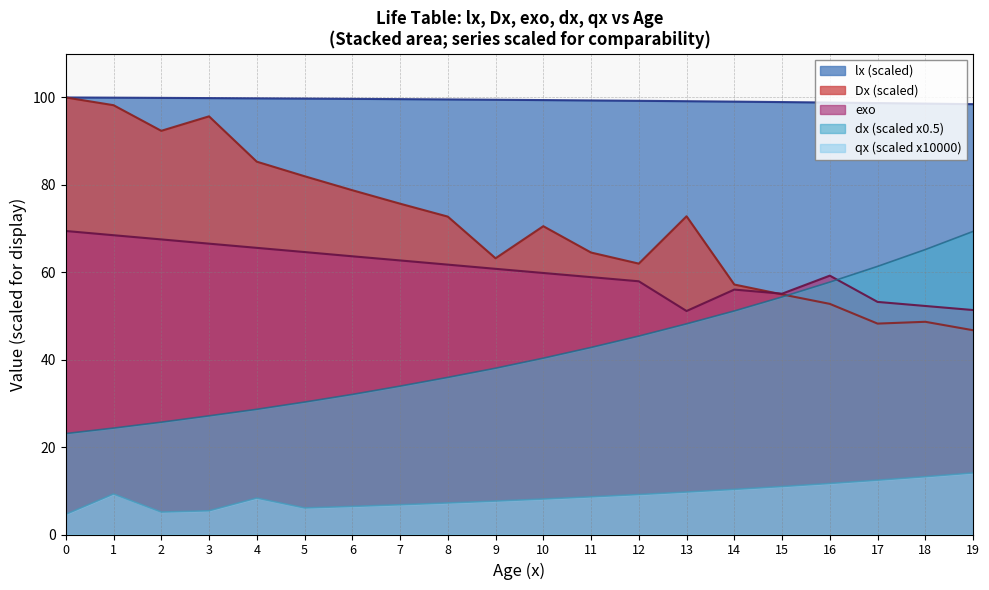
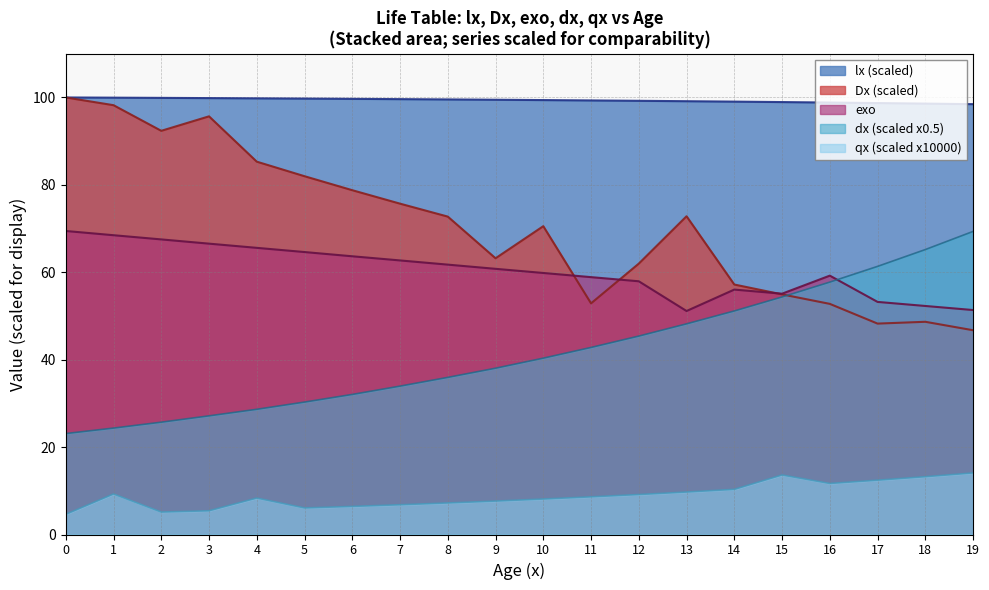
  {
    "Dx (scaled)": {
      "1": 98,
      "2": 92,
      "3": 96,
      "4": 85,
      "5": 82,
      "6": 79,
      "7": 76,
      "8": 73,
      "9": 63,
      "10": 71,
-     "11": 65,
+     "11": 53,
      "12": 62,
      "13": 73,
      "14": 57,
      "16": 53,
      "17": 48,
      "18": 49,
      "19": 47
    },
    "exo": {
      "0": 69,
      "1": 68,
      "2": 68,
      "3": 67,
      "4": 66,
      "5": 65,
      "6": 64,
      "7": 63,
      "8": 62,
      "9": 61,
      "10": 60,
      "11": 59,
      "12": 58,
      "13": 51,
      "14": 56,
      "16": 59,
      "17": 53,
      "18": 52,
      "19": 51
    },
    "qx (scaled x10000)": {
      "0": 5,
      "1": 9,
      "2": 5,
      "3": 5,
      "4": 8,
      "5": 6,
      "6": 6,
      "7": 7,
      "8": 7,
      "9": 8,
      "10": 8,
      "11": 9,
      "12": 9,
      "13": 10,
      "14": 10,
-     "15": 11,
+     "15": 14,
      "16": 12,
      "17": 12,
      "18": 13,
      "19": 14
    }
  }
